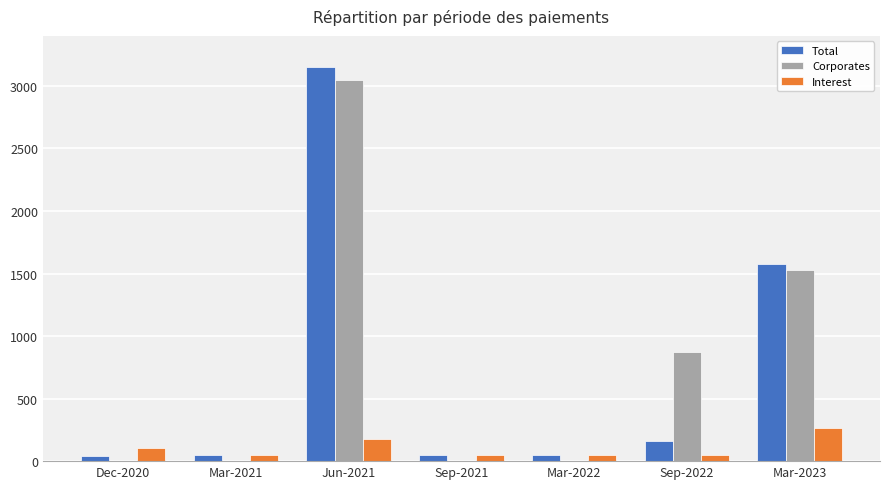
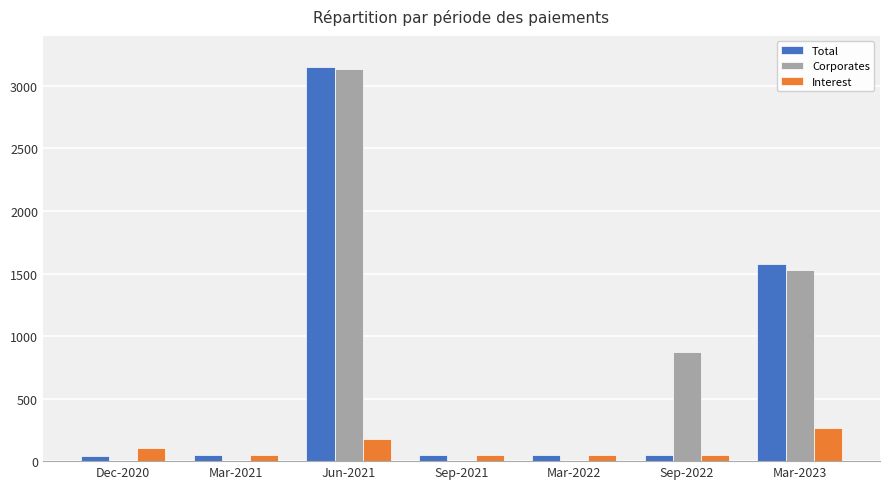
  {
    "Total": {
      "Dec-2020": 40,
      "Mar-2021": 50,
      "Jun-2021": 3150,
      "Sep-2021": 50,
      "Mar-2022": 50,
-     "Sep-2022": 160,
+     "Sep-2022": 50,
      "Mar-2023": 1570
    },
    "Corporates": {
      "Dec-2020": 0,
      "Mar-2021": 0,
-     "Jun-2021": 3050,
+     "Jun-2021": 3140,
      "Sep-2021": 0,
      "Mar-2022": 0,
      "Sep-2022": 870,
      "Mar-2023": 1520
    },
    "Interest": {
      "Dec-2020": 110,
      "Mar-2021": 50,
      "Jun-2021": 180,
      "Sep-2021": 50,
      "Mar-2022": 50,
      "Sep-2022": 50,
      "Mar-2023": 260
    }
  }
